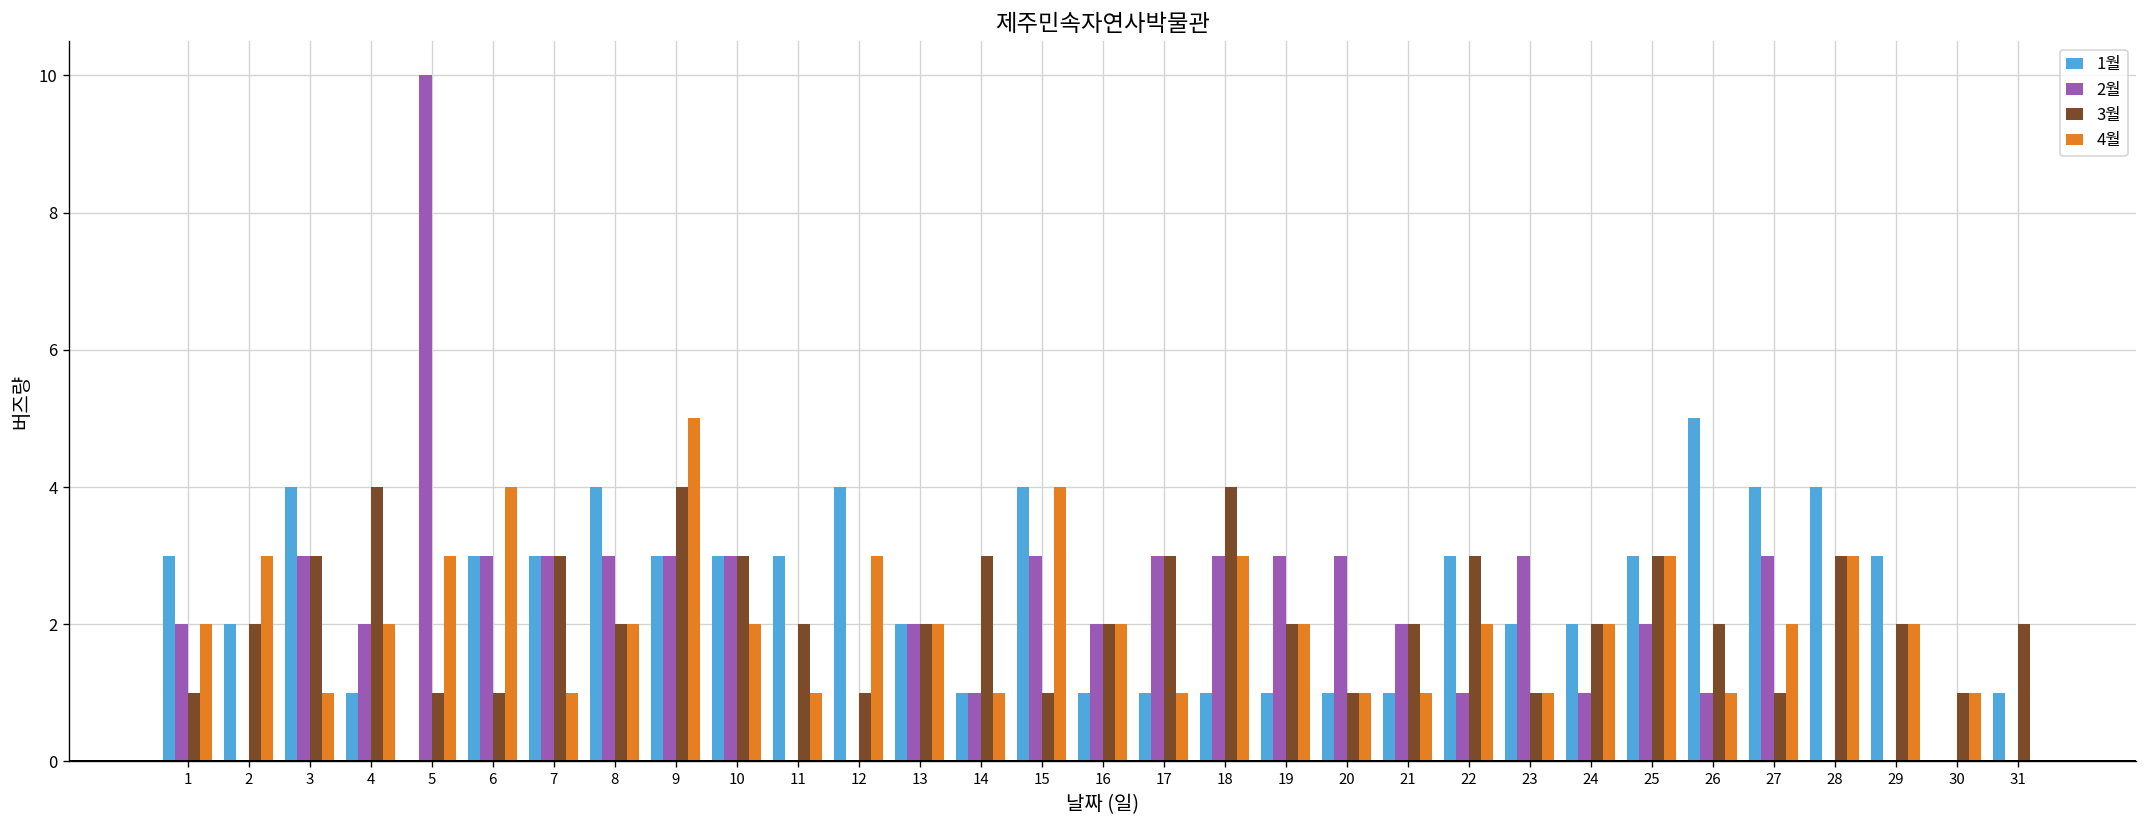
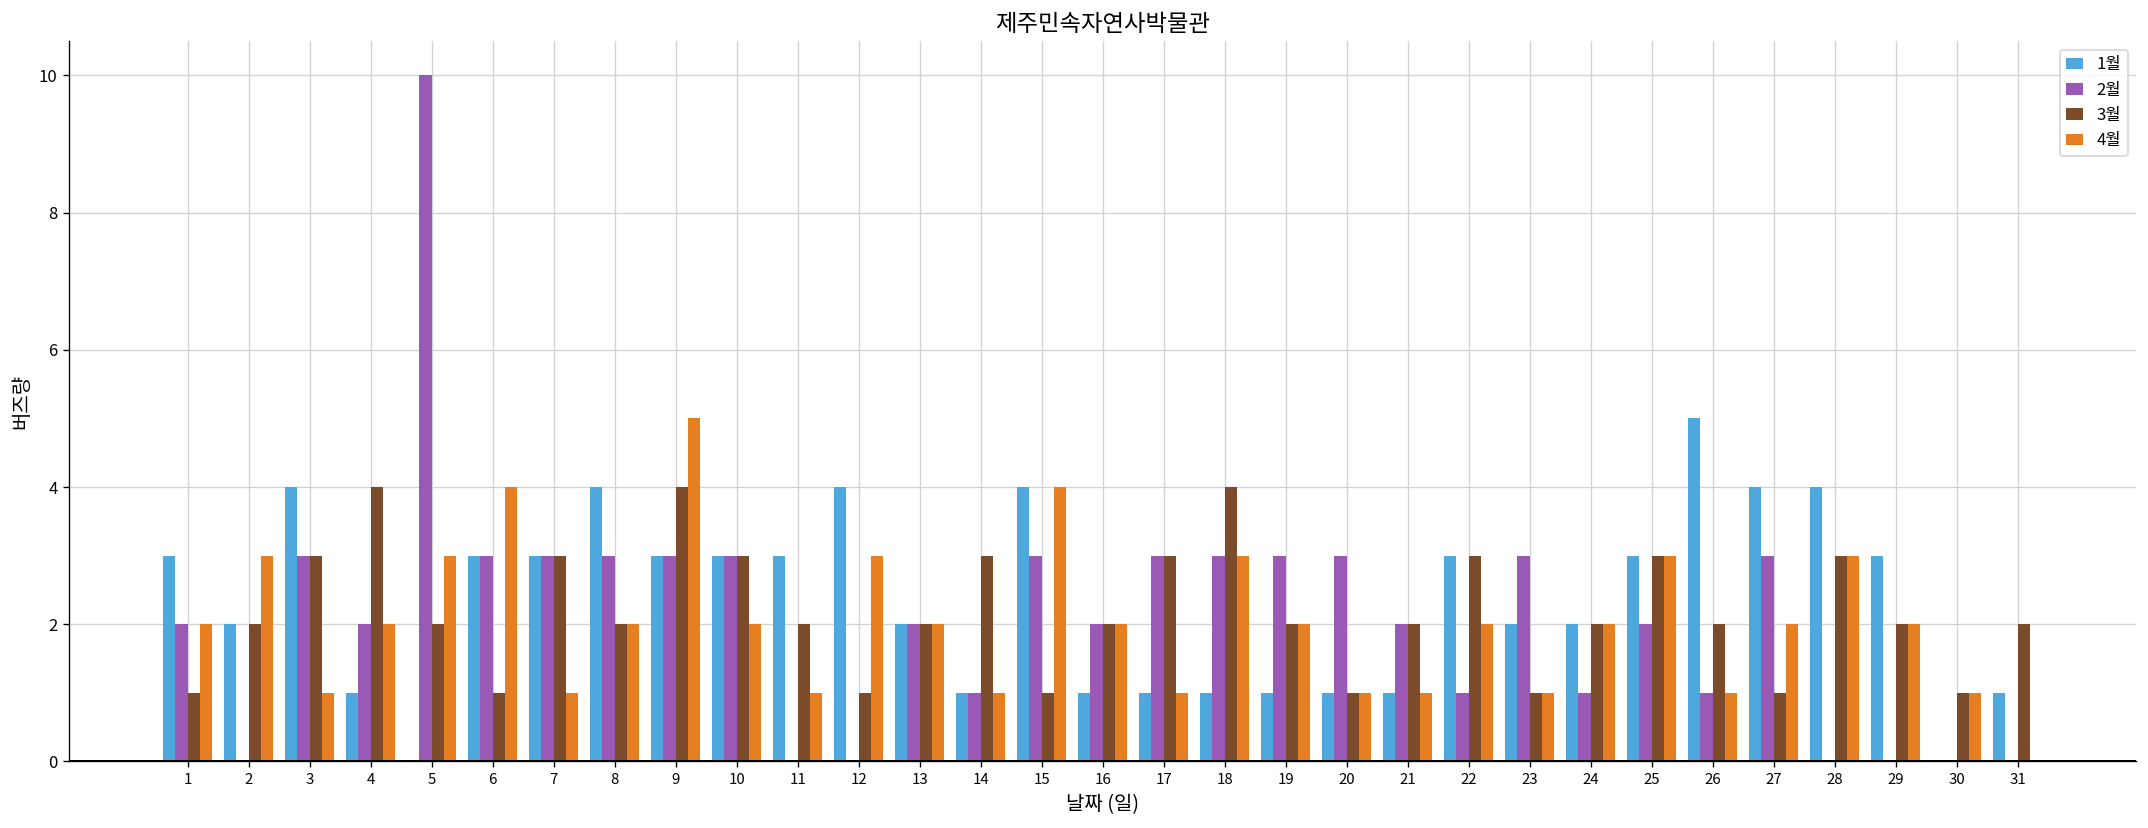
  {
    "1월": {
      "1": 3,
      "2": 2,
      "3": 4,
      "4": 1,
      "5": 0,
      "6": 3,
      "7": 3,
      "8": 4,
      "9": 3,
      "10": 3,
      "11": 3,
      "12": 4,
      "13": 2,
      "14": 1,
      "15": 4,
      "16": 1,
      "17": 1,
      "18": 1,
      "19": 1,
      "20": 1,
      "21": 1,
      "22": 3,
      "23": 2,
      "24": 2,
      "25": 3,
      "26": 5,
      "27": 4,
      "28": 4,
      "29": 3,
      "30": 0,
      "31": 1
    },
    "2월": {
      "1": 2,
      "2": 0,
      "3": 3,
      "4": 2,
      "5": 10,
      "6": 3,
      "7": 3,
      "8": 3,
      "9": 3,
      "10": 3,
      "11": 0,
      "12": 0,
      "13": 2,
      "14": 1,
      "15": 3,
      "16": 2,
      "17": 3,
      "18": 3,
      "19": 3,
      "20": 3,
      "21": 2,
      "22": 1,
      "23": 3,
      "24": 1,
      "25": 2,
      "26": 1,
      "27": 3,
      "28": 0,
      "29": 0,
      "30": 0,
      "31": 0
    },
    "3월": {
      "1": 1,
      "2": 2,
      "3": 3,
      "4": 4,
-     "5": 1,
+     "5": 2,
      "6": 1,
      "7": 3,
      "8": 2,
      "9": 4,
      "10": 3,
      "11": 2,
      "12": 1,
      "13": 2,
      "14": 3,
      "15": 1,
      "16": 2,
      "17": 3,
      "18": 4,
      "19": 2,
      "20": 1,
      "21": 2,
      "22": 3,
      "23": 1,
      "24": 2,
      "25": 3,
      "26": 2,
      "27": 1,
      "28": 3,
      "29": 2,
      "30": 1,
      "31": 2
    },
    "4월": {
      "1": 2,
      "2": 3,
      "3": 1,
      "4": 2,
      "5": 3,
      "6": 4,
      "7": 1,
      "8": 2,
      "9": 5,
      "10": 2,
      "11": 1,
      "12": 3,
      "13": 2,
      "14": 1,
      "15": 4,
      "16": 2,
      "17": 1,
      "18": 3,
      "19": 2,
      "20": 1,
      "21": 1,
      "22": 2,
      "23": 1,
      "24": 2,
      "25": 3,
      "26": 1,
      "27": 2,
      "28": 3,
      "29": 2,
      "30": 1,
      "31": 0
    }
  }
